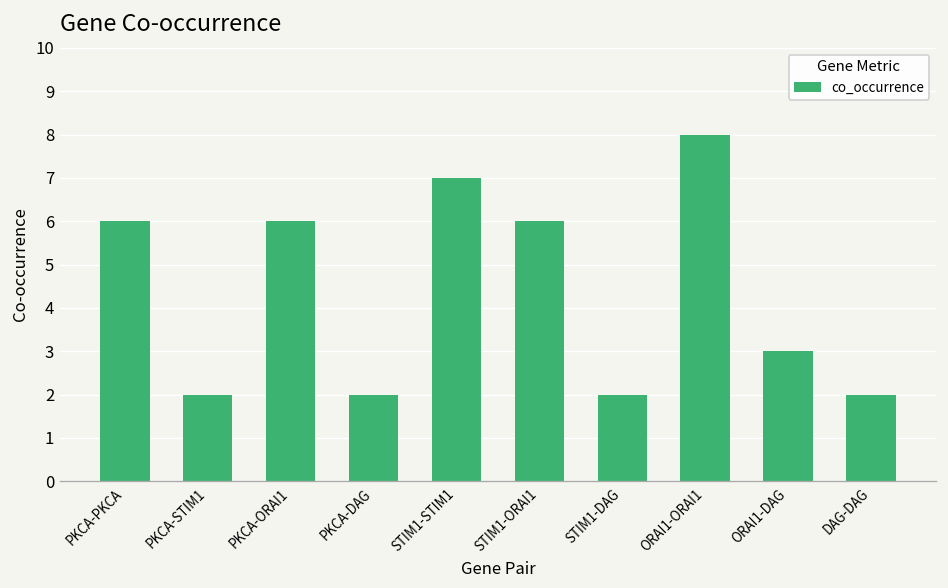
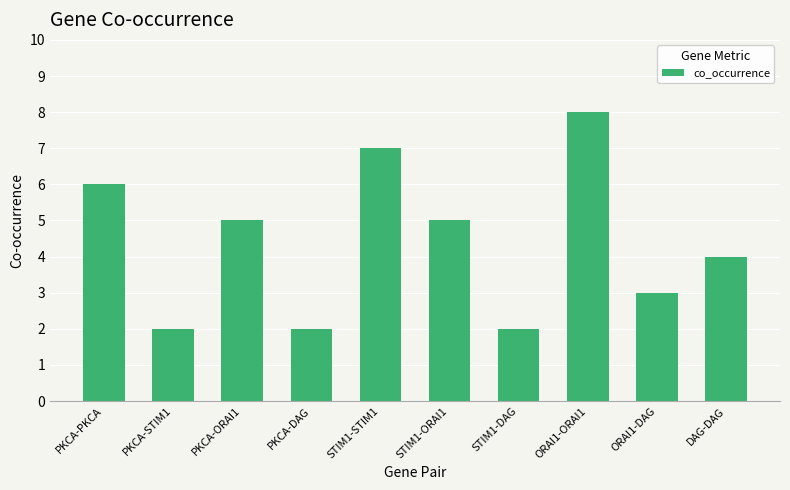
  {
    "PKCA-PKCA": 6,
    "PKCA-STIM1": 2,
-   "PKCA-ORAI1": 6,
+   "PKCA-ORAI1": 5,
    "PKCA-DAG": 2,
    "STIM1-STIM1": 7,
-   "STIM1-ORAI1": 6,
+   "STIM1-ORAI1": 5,
    "STIM1-DAG": 2,
    "ORAI1-ORAI1": 8,
    "ORAI1-DAG": 3,
-   "DAG-DAG": 2
+   "DAG-DAG": 4
  }
